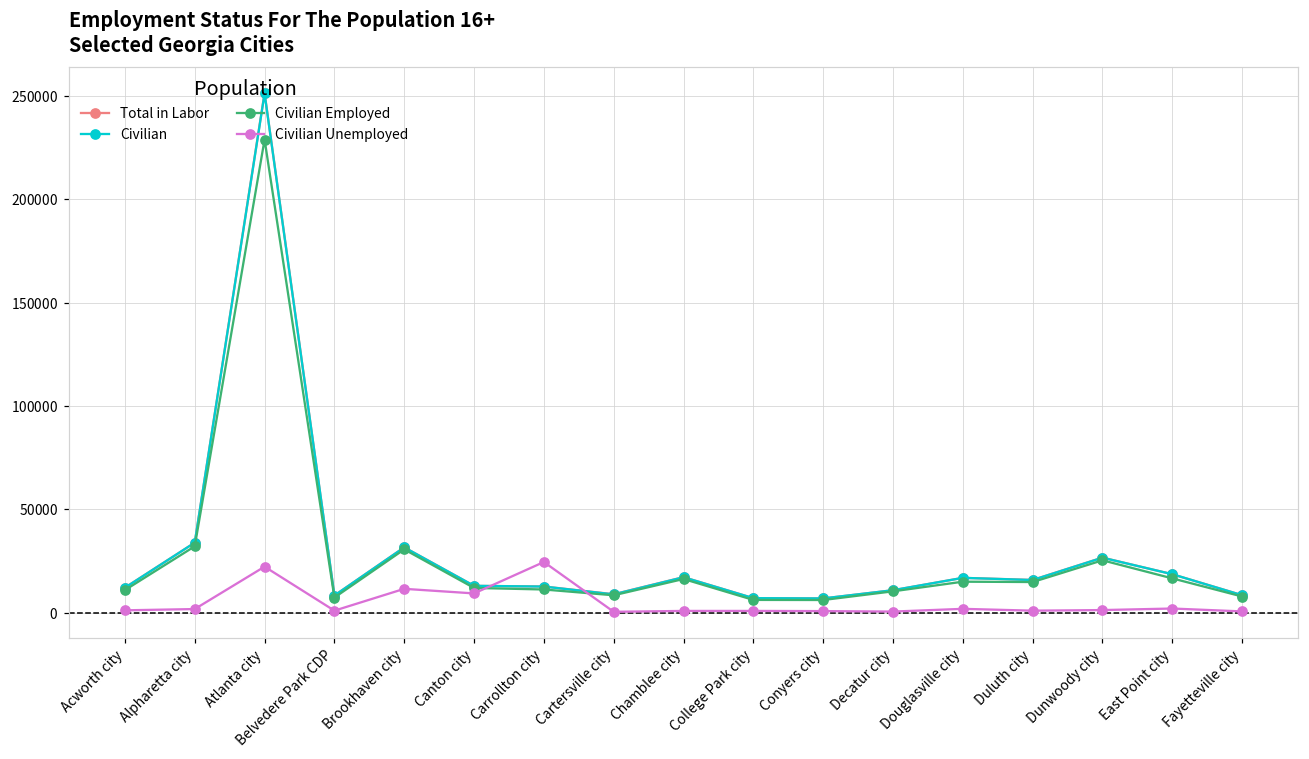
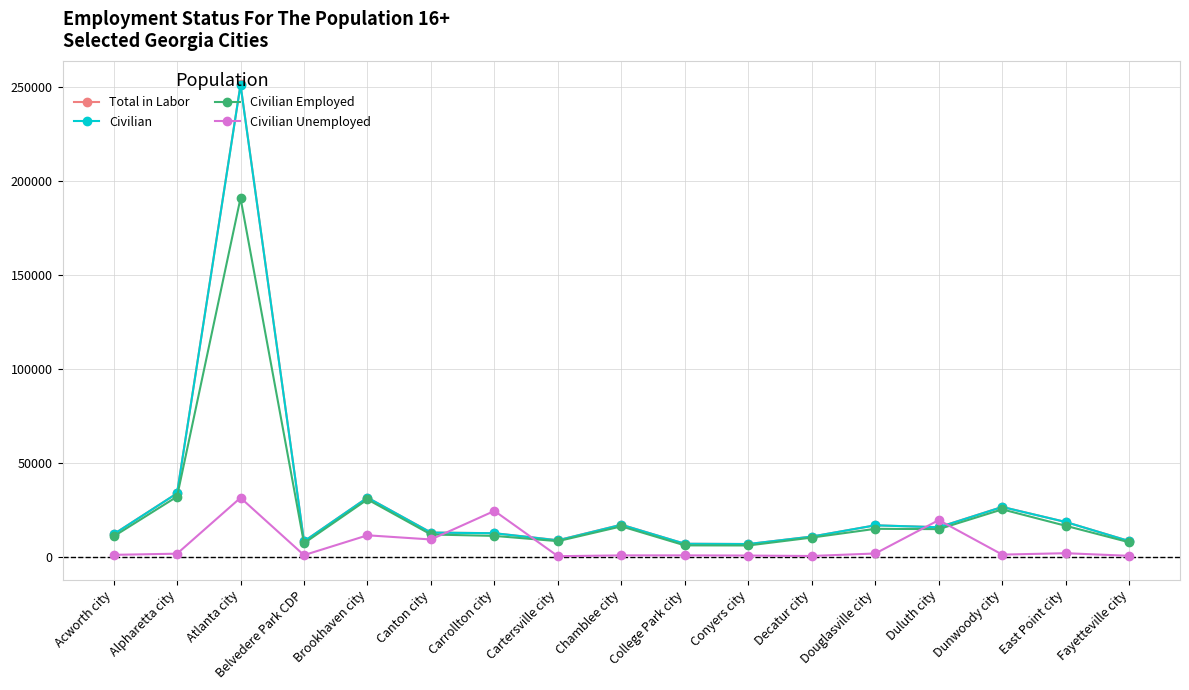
  {
    "Civilian Employed": {
      "Alpharetta city": 32000,
-     "Atlanta city": 229000,
+     "Atlanta city": 191000,
      "Carrollton city": 11000,
      "Douglasville city": 15000,
      "East Point city": 17000
    },
    "Civilian Unemployed": {
      "Acworth city": 1000,
      "Alpharetta city": 2000,
-     "Atlanta city": 22000,
+     "Atlanta city": 32000,
      "Belvedere Park CDP": 1000,
      "Brookhaven city": 12000,
      "Canton city": 9000,
      "Carrollton city": 25000,
      "Cartersville city": 0,
      "Chamblee city": 1000,
      "College Park city": 1000,
      "Conyers city": 1000,
      "Decatur city": 1000,
      "Douglasville city": 2000,
-     "Duluth city": 1000,
+     "Duluth city": 20000,
      "Dunwoody city": 1000,
      "East Point city": 2000,
      "Fayetteville city": 1000
    }
  }
